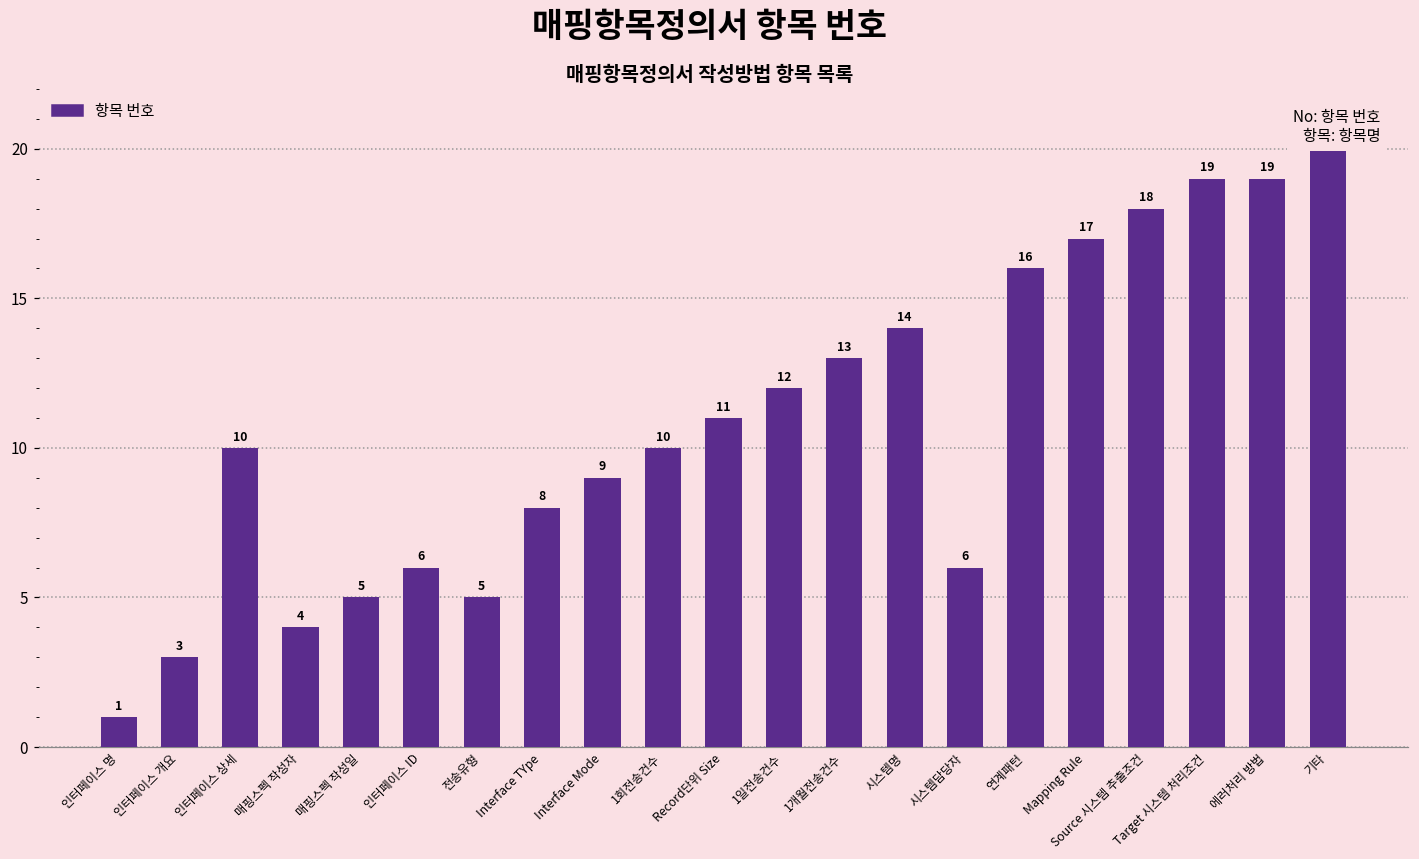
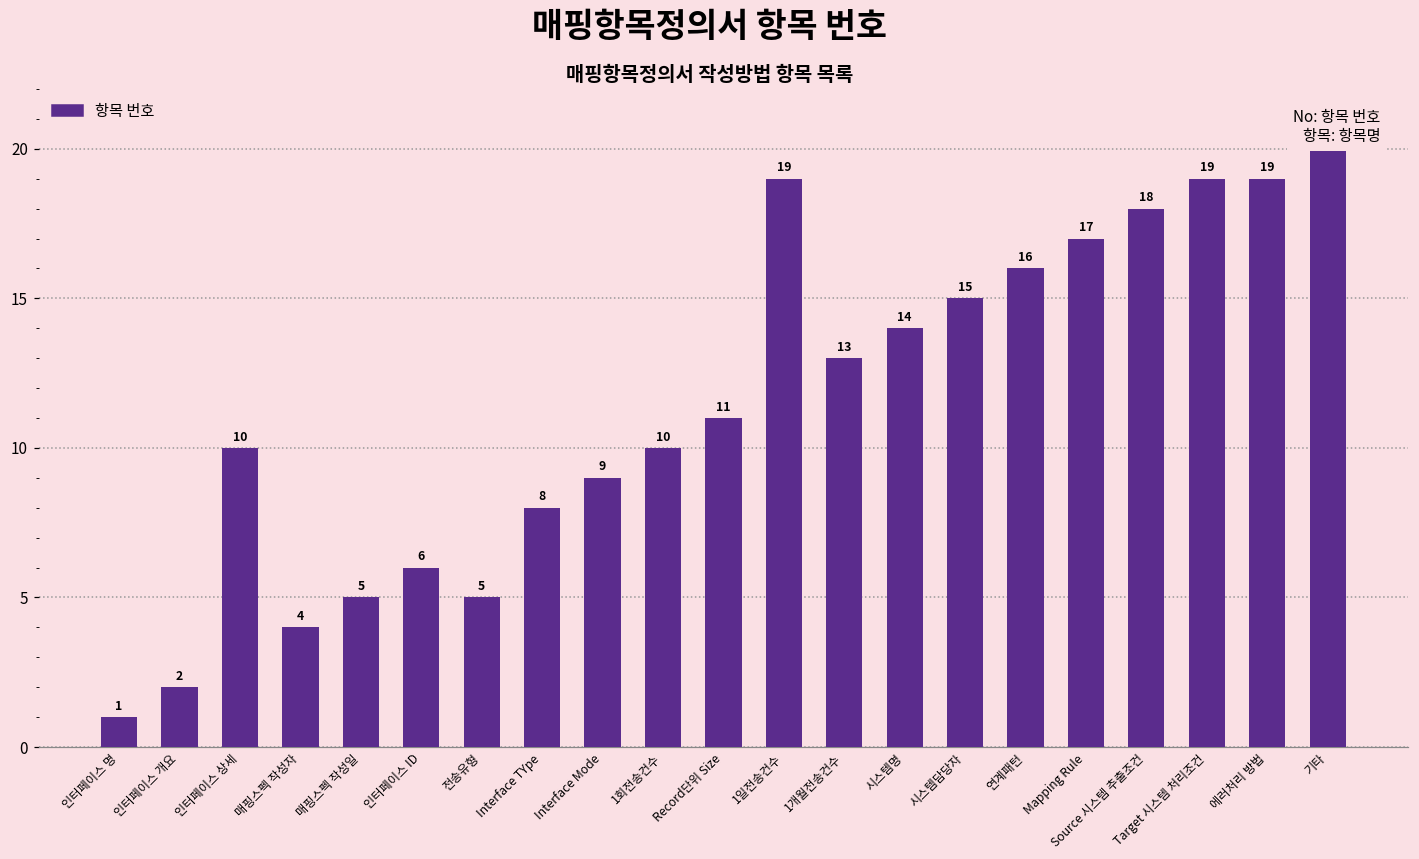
  {
    "인터페이스 명": 1,
-   "인터페이스 개요": 3,
+   "인터페이스 개요": 2,
    "인터페이스 상세": 10,
    "매핑스펙 작성자": 4,
    "매핑스펙 작성일": 5,
    "인터페이스 ID": 6,
    "전송유형": 5,
    "Interface TYpe": 8,
    "Interface Mode": 9,
    "1회전송건수": 10,
    "Record단위 Size": 11,
-   "1일전송건수": 12,
+   "1일전송건수": 19,
    "1개월전송건수": 13,
    "시스템명": 14,
-   "시스템담당자": 6,
+   "시스템담당자": 15,
    "연계패턴": 16,
    "Mapping Rule": 17,
    "Source 시스템 추출조건": 18,
    "Target 시스템 처리조건": 19,
    "에러처리 방법": 19
  }
